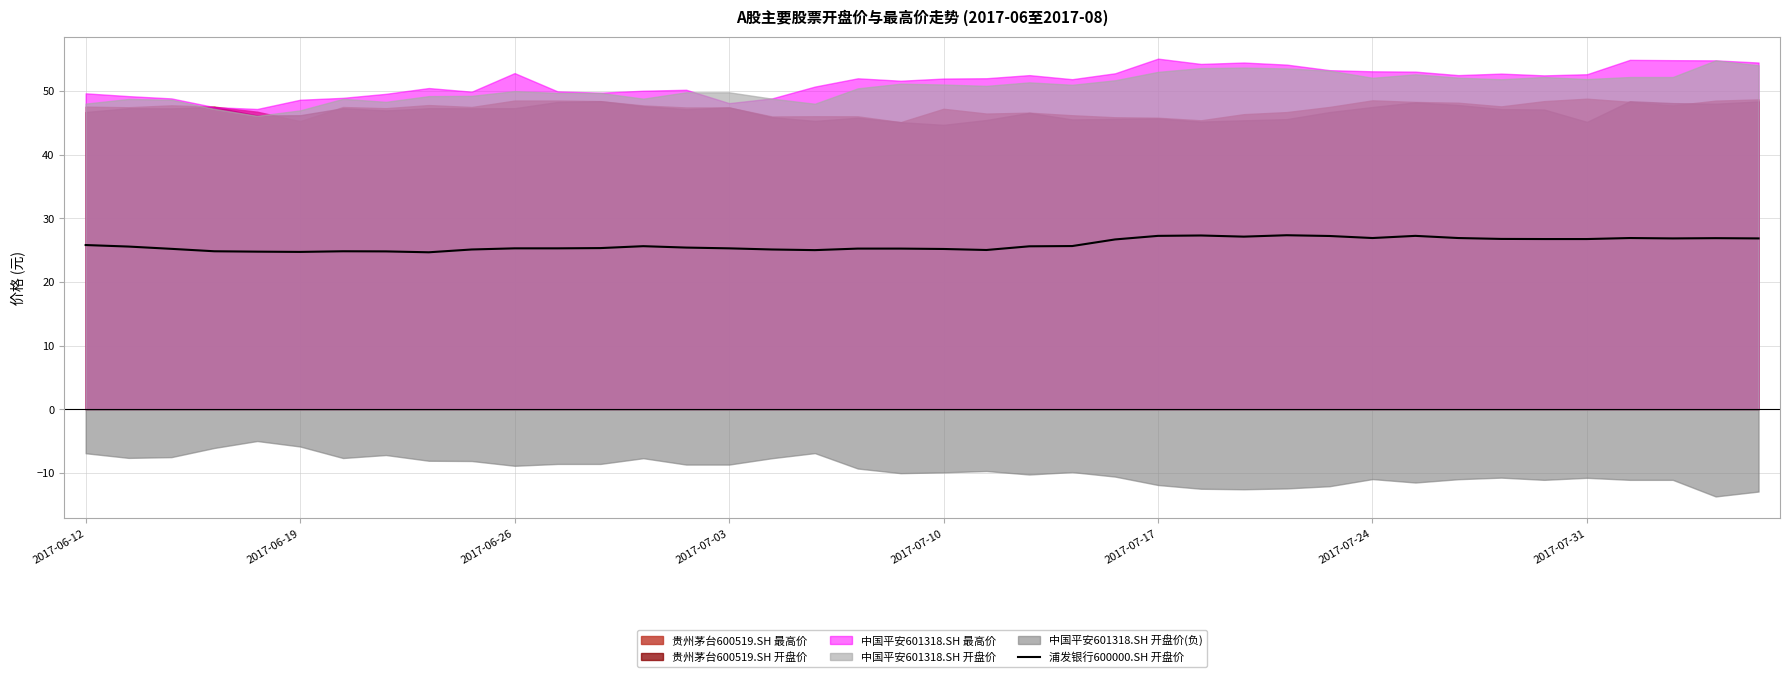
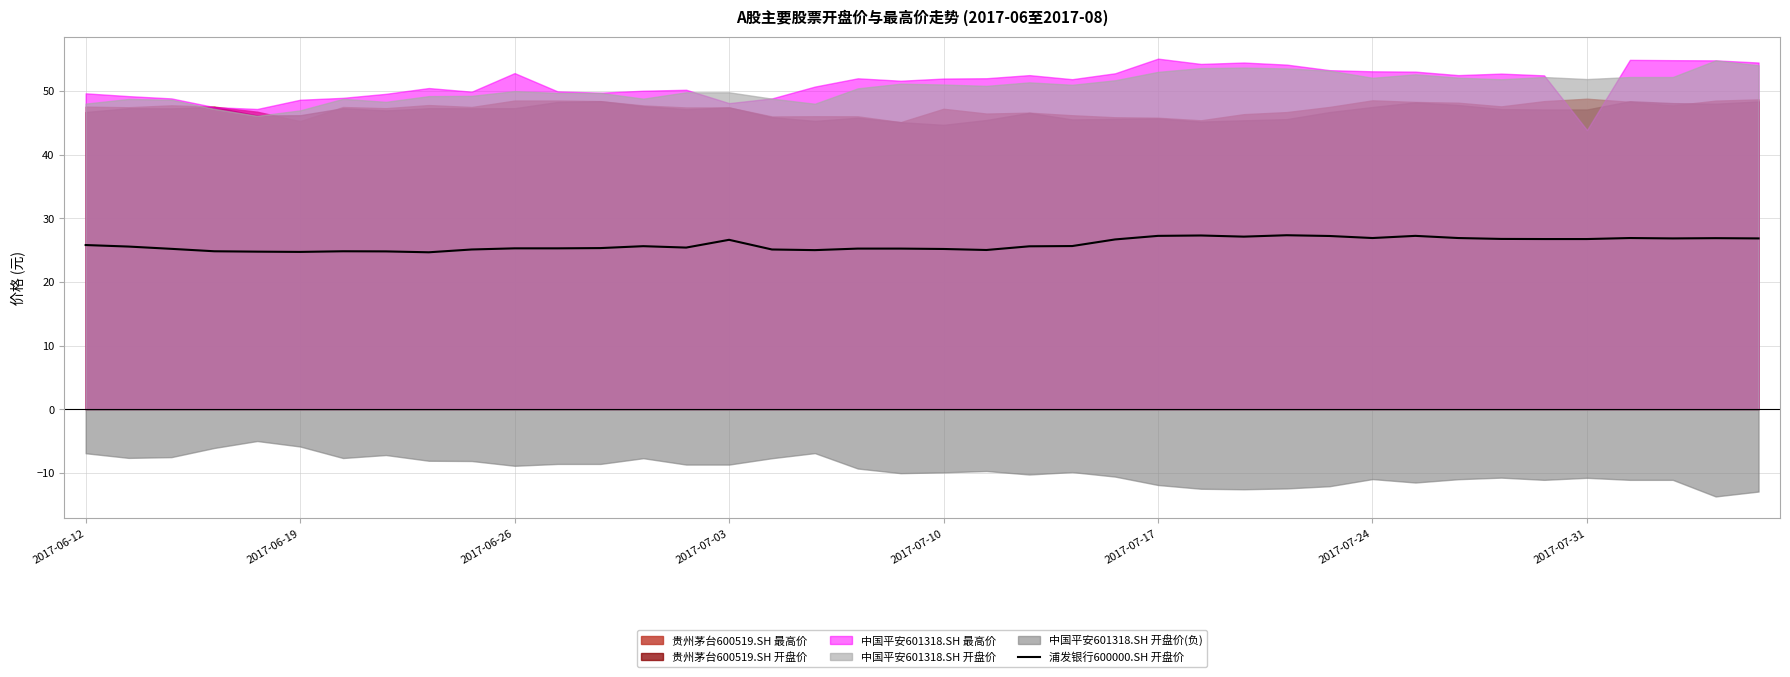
  {
    "浦发银行600000.SH 开盘价": {
      "2017-06-12": 26,
      "2017-06-19": 25,
      "2017-06-26": 25,
-     "2017-07-03": 25,
+     "2017-07-03": 27,
      "2017-07-10": 25,
      "2017-07-17": 27,
      "2017-07-24": 27,
      "2017-07-31": 27
    },
    "贵州茅台600519.SH 最高价": {
      "2017-06-12": 48,
      "2017-06-19": 45,
      "2017-06-26": 49,
      "2017-07-10": 47,
      "2017-07-24": 49,
      "2017-07-31": 49
    },
    "贵州茅台600519.SH 开盘价": {
      "2017-06-12": 47,
      "2017-06-19": 46,
      "2017-06-26": 47,
      "2017-07-10": 45,
      "2017-07-24": 47,
-     "2017-07-31": 45
+     "2017-07-31": 47
    },
    "中国平安601318.SH 最高价": {
      "2017-06-12": 50,
      "2017-06-19": 49,
      "2017-06-26": 53,
      "2017-07-03": 48,
      "2017-07-10": 52,
      "2017-07-17": 55,
      "2017-07-24": 53,
-     "2017-07-31": 53
+     "2017-07-31": 44
    }
  }
